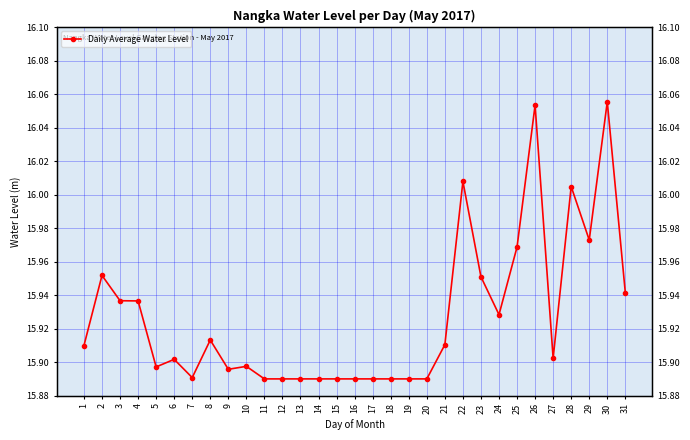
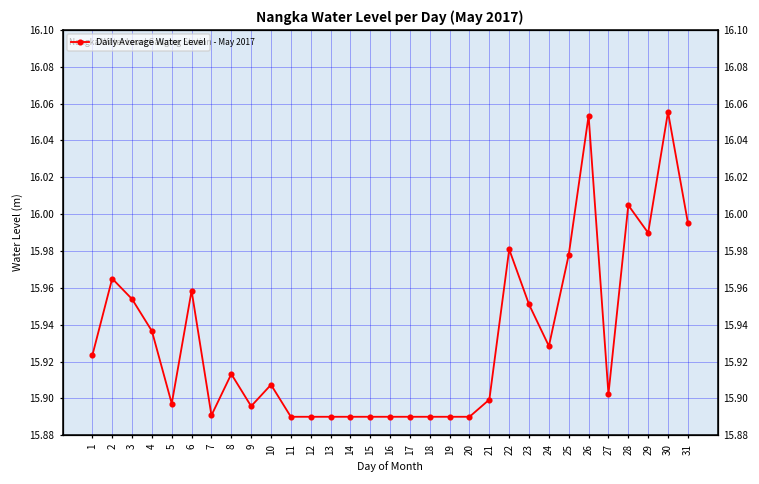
  {
-   "1": 15.910,
-   "2": 15.952,
-   "3": 15.937,
+   "1": 15.923,
+   "2": 15.965,
+   "3": 15.954,
    "4": 15.937,
    "5": 15.897,
-   "6": 15.902,
+   "6": 15.958,
    "7": 15.891,
    "8": 15.913,
    "9": 15.896,
-   "10": 15.897,
+   "10": 15.907,
    "11": 15.890,
    "12": 15.890,
    "13": 15.890,
    "14": 15.890,
    "15": 15.890,
    "16": 15.890,
    "17": 15.890,
    "18": 15.890,
    "19": 15.890,
    "20": 15.890,
-   "21": 15.910,
-   "22": 16.008,
+   "21": 15.899,
+   "22": 15.981,
    "23": 15.951,
    "24": 15.928,
-   "25": 15.969,
+   "25": 15.978,
    "26": 16.053,
    "27": 15.902,
    "28": 16.005,
-   "29": 15.973,
+   "29": 15.990,
    "30": 16.055,
-   "31": 15.941
+   "31": 15.995
  }
